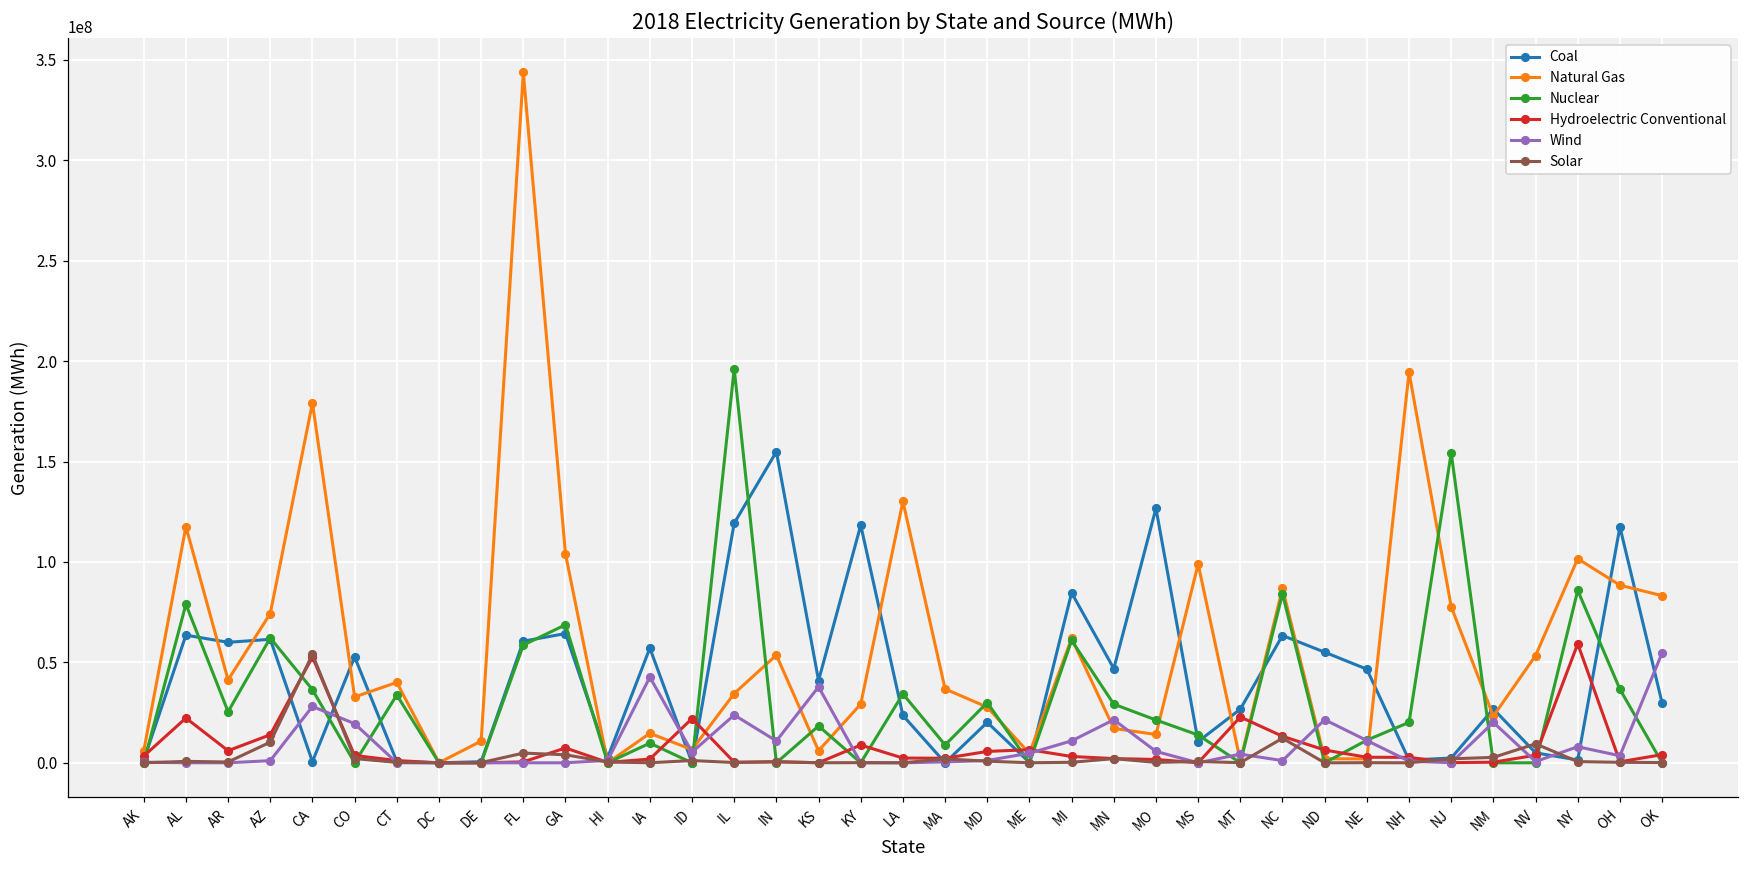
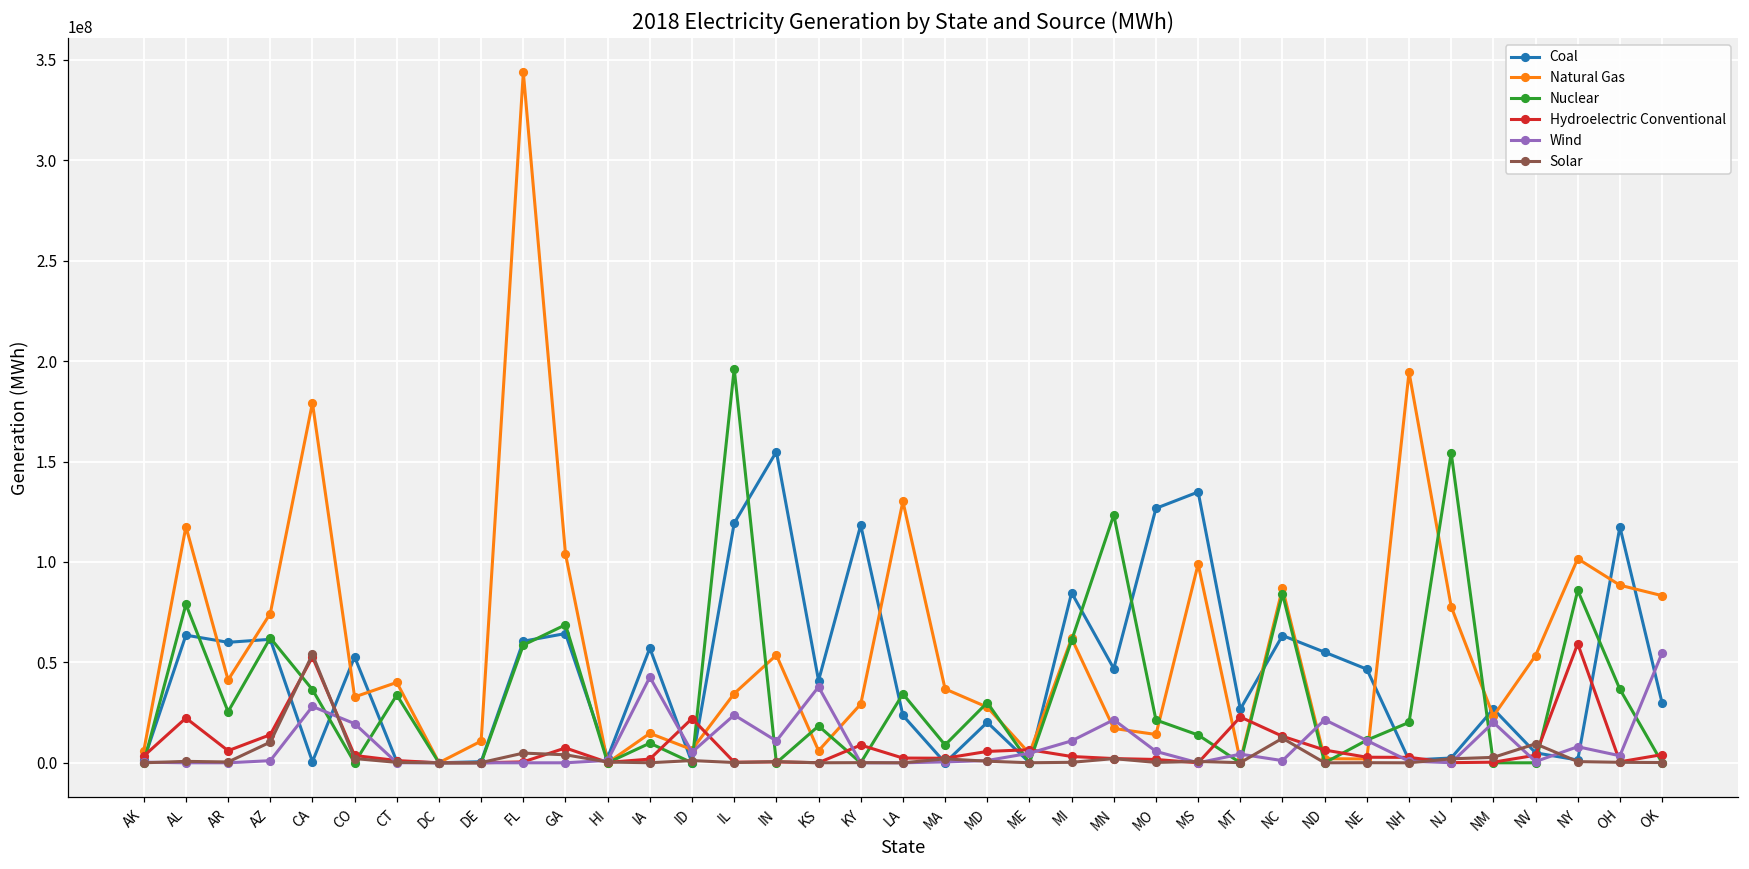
  {
    "Coal": {
      "AL": 64000000,
      "AR": 60000000,
      "CA": 1000000,
      "CO": 53000000,
      "FL": 61000000,
      "GA": 64000000,
      "HI": 3000000,
      "IA": 57000000,
      "IL": 119000000,
      "IN": 155000000,
      "KS": 41000000,
      "KY": 118000000,
      "LA": 24000000,
      "MD": 20000000,
      "MI": 85000000,
      "MN": 47000000,
      "MO": 127000000,
-     "MS": 11000000,
+     "MS": 135000000,
      "MT": 27000000,
      "NC": 63000000,
      "ND": 55000000,
      "NE": 47000000,
      "NM": 27000000,
      "OH": 117000000,
      "OK": 30000000
    },
    "Natural Gas": {
      "AK": 6000000,
      "AL": 118000000,
      "AR": 41000000,
      "AZ": 74000000,
      "CA": 179000000,
      "CO": 33000000,
      "CT": 40000000,
      "DE": 11000000,
      "FL": 344000000,
      "GA": 104000000,
      "IA": 15000000,
      "IL": 34000000,
      "IN": 54000000,
      "KS": 6000000,
      "KY": 29000000,
      "LA": 130000000,
      "MA": 37000000,
      "MD": 28000000,
      "MN": 17000000,
      "MO": 14000000,
      "MS": 99000000,
      "NC": 87000000,
      "ND": 2000000,
      "NH": 194000000,
      "NJ": 78000000,
      "NM": 23000000,
      "NV": 53000000,
      "NY": 102000000,
      "OH": 88000000,
      "OK": 83000000
    },
    "Nuclear": {
      "AL": 79000000,
      "AR": 25000000,
      "CA": 36000000,
      "CO": 0,
      "CT": 34000000,
      "FL": 59000000,
      "GA": 69000000,
      "IA": 10000000,
      "IL": 196000000,
      "KS": 18000000,
      "LA": 34000000,
      "MA": 9000000,
      "MD": 30000000,
-     "MN": 29000000,
+     "MN": 123000000,
      "MO": 21000000,
      "MS": 14000000,
      "NC": 84000000,
      "NH": 20000000,
      "NJ": 154000000,
      "NY": 86000000,
      "OH": 37000000
    },
    "Hydroelectric Conventional": {
      "AK": 3000000,
      "AL": 22000000,
      "AR": 6000000,
      "AZ": 14000000,
      "CO": 4000000,
      "GA": 7000000,
      "IA": 2000000,
      "ID": 22000000,
      "KY": 9000000,
      "LA": 2000000,
      "MD": 6000000,
      "ME": 7000000,
      "MI": 3000000,
      "MO": 2000000,
      "MT": 23000000,
      "ND": 6000000,
      "NY": 59000000,
      "OK": 4000000
    },
    "Wind": {
      "AZ": 1000000,
      "CA": 28000000,
      "CO": 19000000,
      "GA": 0,
      "IA": 43000000,
      "IL": 24000000,
      "IN": 11000000,
      "KS": 38000000,
      "MI": 11000000,
      "MN": 21000000,
      "MO": 6000000,
      "MT": 4000000,
      "NC": 1000000,
      "ND": 21000000,
      "NM": 20000000,
      "NY": 8000000,
      "OH": 4000000,
      "OK": 55000000
    },
    "Solar": {
      "AZ": 10000000,
      "CO": 2000000,
      "FL": 5000000,
      "GA": 4000000,
      "IA": 0,
      "MI": 0,
      "MO": 0,
      "NE": 0,
      "NM": 3000000,
      "NV": 9000000
    }
  }
